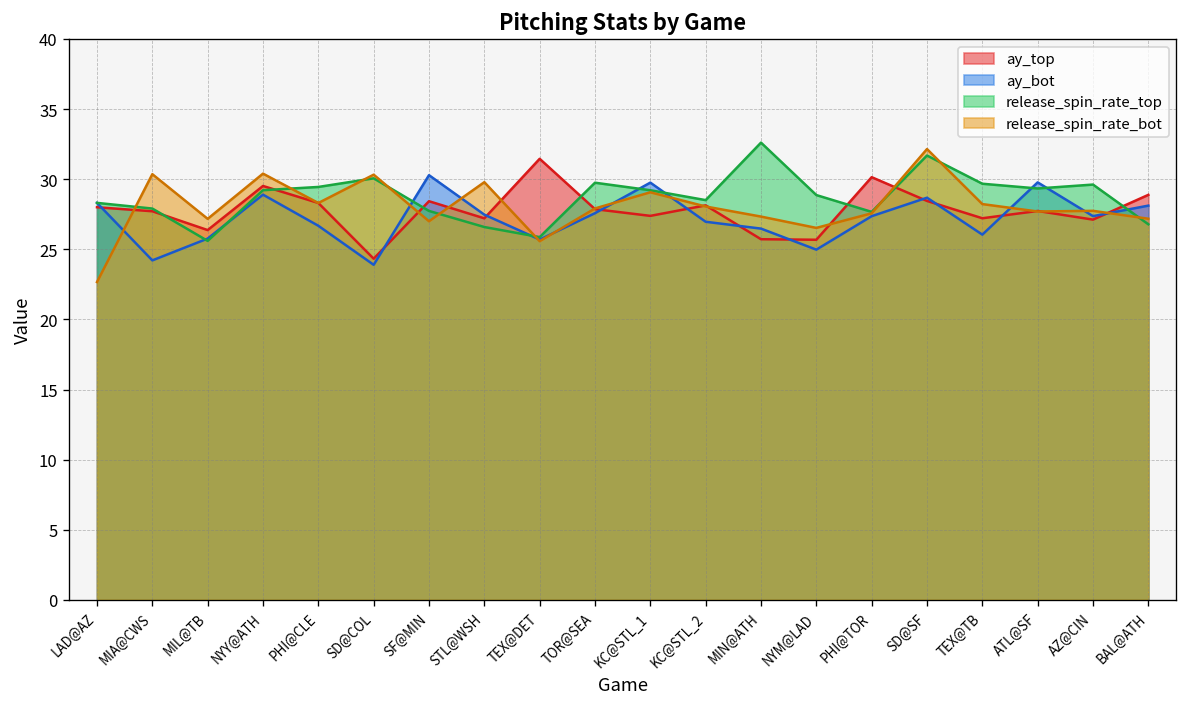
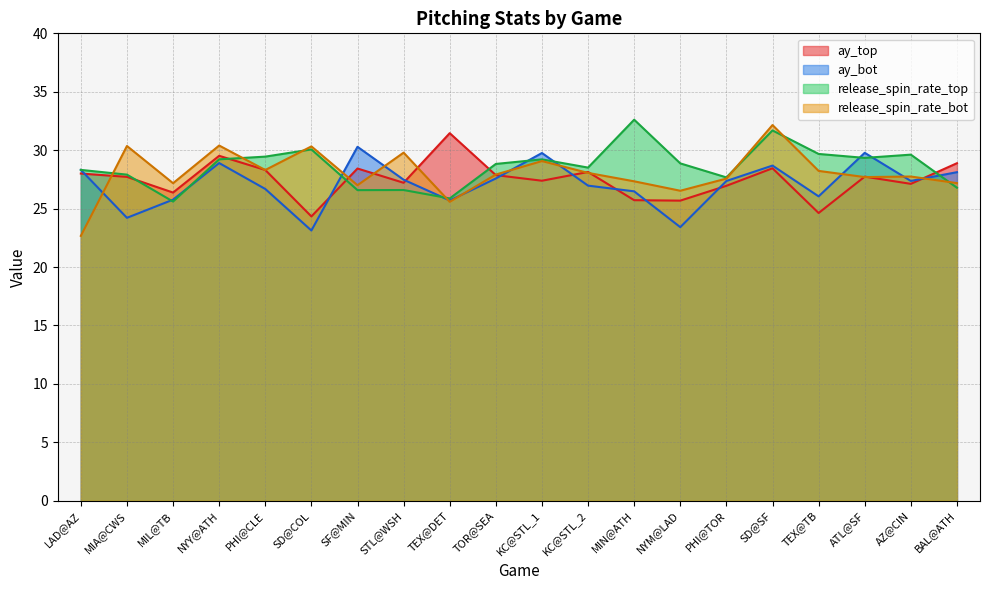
  {
    "ay_top": {
      "LAD@AZ": 28.0,
      "MIL@TB": 26.4,
      "NYY@ATH": 29.5,
      "SD@COL": 24.3,
      "SF@MIN": 28.4,
      "STL@WSH": 27.2,
      "TEX@DET": 31.5,
      "KC@STL_1": 27.4,
      "MIN@ATH": 25.7,
      "NYM@LAD": 25.7,
-     "PHI@TOR": 30.1,
+     "PHI@TOR": 26.9,
      "SD@SF": 28.5,
-     "TEX@TB": 27.2,
+     "TEX@TB": 24.6,
      "AZ@CIN": 27.1,
      "BAL@ATH": 28.9
    },
    "ay_bot": {
      "MIA@CWS": 24.2,
      "NYY@ATH": 28.9,
      "PHI@CLE": 26.7,
-     "SD@COL": 23.9,
+     "SD@COL": 23.1,
      "SF@MIN": 30.3,
      "STL@WSH": 27.5,
      "TOR@SEA": 27.6,
      "KC@STL_1": 29.8,
      "KC@STL_2": 27.0,
      "MIN@ATH": 26.5,
-     "NYM@LAD": 25.0,
+     "NYM@LAD": 23.4,
      "SD@SF": 28.7,
      "TEX@TB": 26.0,
      "ATL@SF": 29.8,
      "AZ@CIN": 27.4,
      "BAL@ATH": 28.1
    },
    "release_spin_rate_top": {
      "NYY@ATH": 29.2,
      "PHI@CLE": 29.4,
      "SD@COL": 30.1,
-     "SF@MIN": 27.7,
+     "SF@MIN": 26.6,
      "STL@WSH": 26.6,
-     "TOR@SEA": 29.8,
+     "TOR@SEA": 28.8,
      "KC@STL_2": 28.5,
      "MIN@ATH": 32.6,
      "NYM@LAD": 28.9,
      "SD@SF": 31.7,
      "TEX@TB": 29.7,
      "ATL@SF": 29.3,
      "AZ@CIN": 29.6,
      "BAL@ATH": 26.8
    },
    "release_spin_rate_bot": {
      "LAD@AZ": 22.7,
      "MIA@CWS": 30.4,
      "MIL@TB": 27.2,
      "NYY@ATH": 30.4,
      "SD@COL": 30.3,
      "SF@MIN": 27.0,
      "STL@WSH": 29.8,
      "MIN@ATH": 27.3,
      "NYM@LAD": 26.5,
      "SD@SF": 32.2,
      "TEX@TB": 28.2,
      "AZ@CIN": 27.7,
      "BAL@ATH": 27.2
    }
  }
